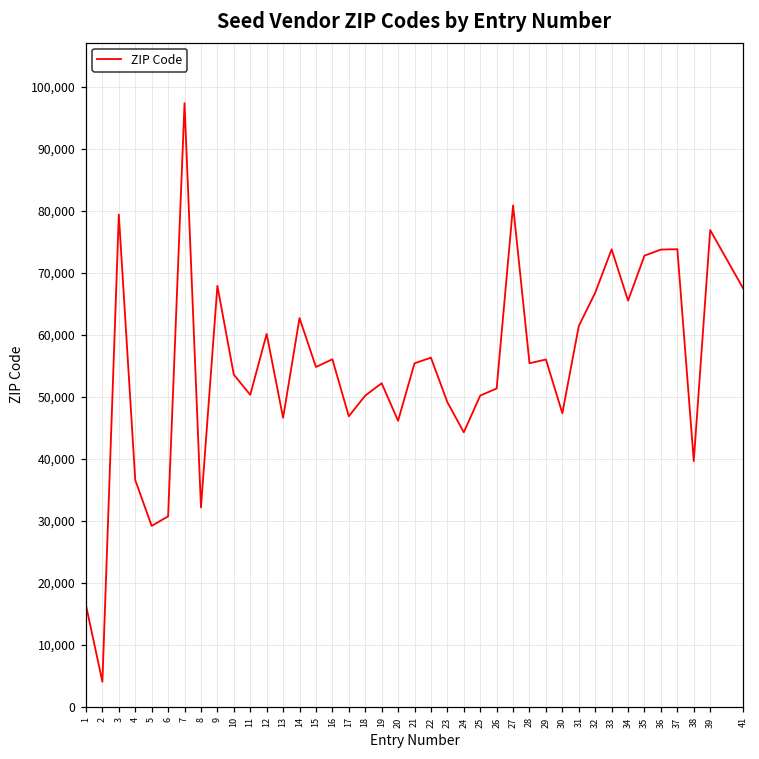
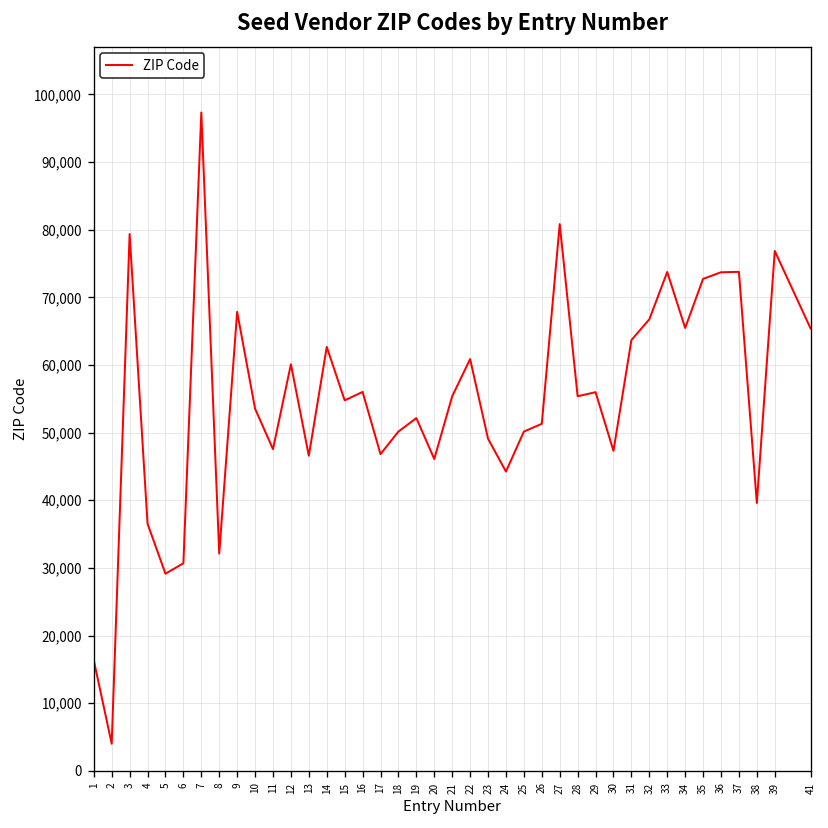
  {
    "1": "16,000",
    "2": "4,000",
    "3": "79,000",
    "4": "37,000",
    "5": "29,000",
    "6": "31,000",
    "7": "97,000",
    "8": "32,000",
    "9": "68,000",
    "10": "54,000",
-   "11": "50,000",
+   "11": "48,000",
    "12": "60,000",
    "13": "47,000",
    "14": "63,000",
    "15": "55,000",
    "16": "56,000",
    "17": "47,000",
    "18": "50,000",
    "19": "52,000",
    "20": "46,000",
    "21": "55,000",
-   "22": "56,000",
+   "22": "61,000",
    "23": "49,000",
    "24": "44,000",
    "25": "50,000",
    "26": "51,000",
    "27": "81,000",
    "28": "55,000",
    "29": "56,000",
    "30": "47,000",
-   "31": "61,000",
+   "31": "64,000",
    "32": "67,000",
    "33": "74,000",
    "34": "65,000",
    "35": "73,000",
    "36": "74,000",
    "37": "74,000",
    "38": "40,000",
    "39": "77,000",
-   "41": "67,000"
+   "41": "65,000"
  }
